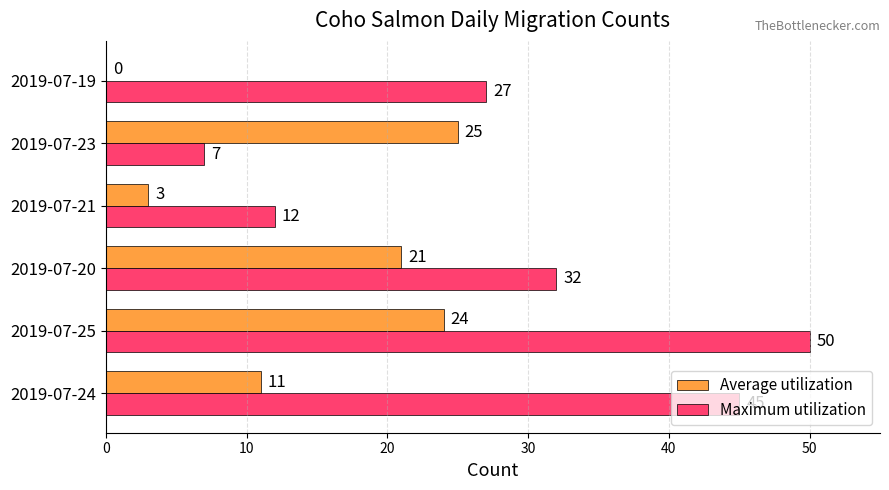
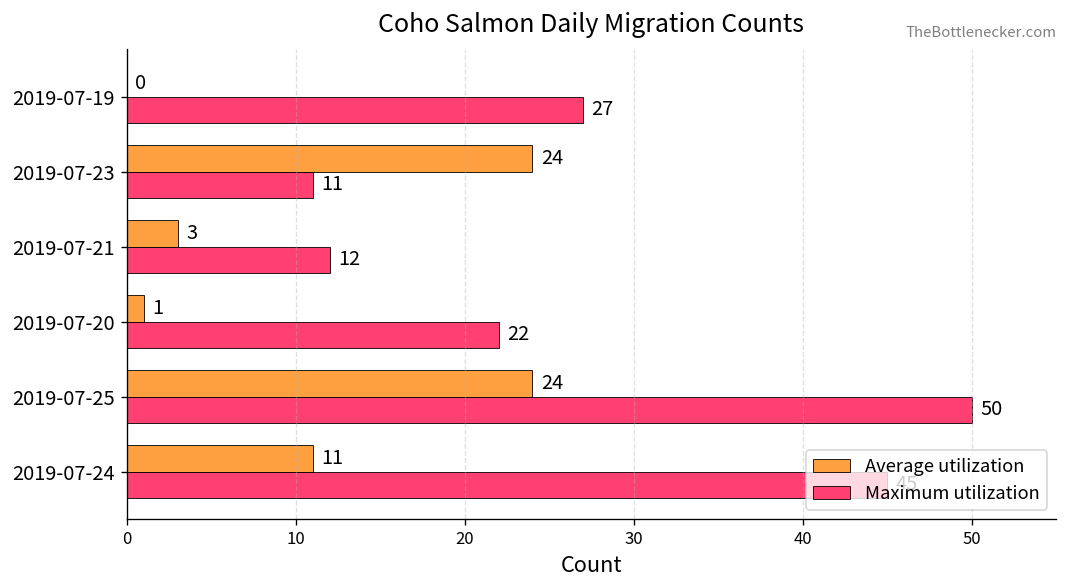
  {
    "Average utilization": {
      "2019-07-19": 0,
-     "2019-07-23": 25,
+     "2019-07-23": 24,
      "2019-07-21": 3,
-     "2019-07-20": 21,
+     "2019-07-20": 1,
      "2019-07-25": 24,
      "2019-07-24": 11
    },
    "Maximum utilization": {
      "2019-07-19": 27,
-     "2019-07-23": 7,
+     "2019-07-23": 11,
      "2019-07-21": 12,
-     "2019-07-20": 32,
+     "2019-07-20": 22,
      "2019-07-25": 50
    }
  }
